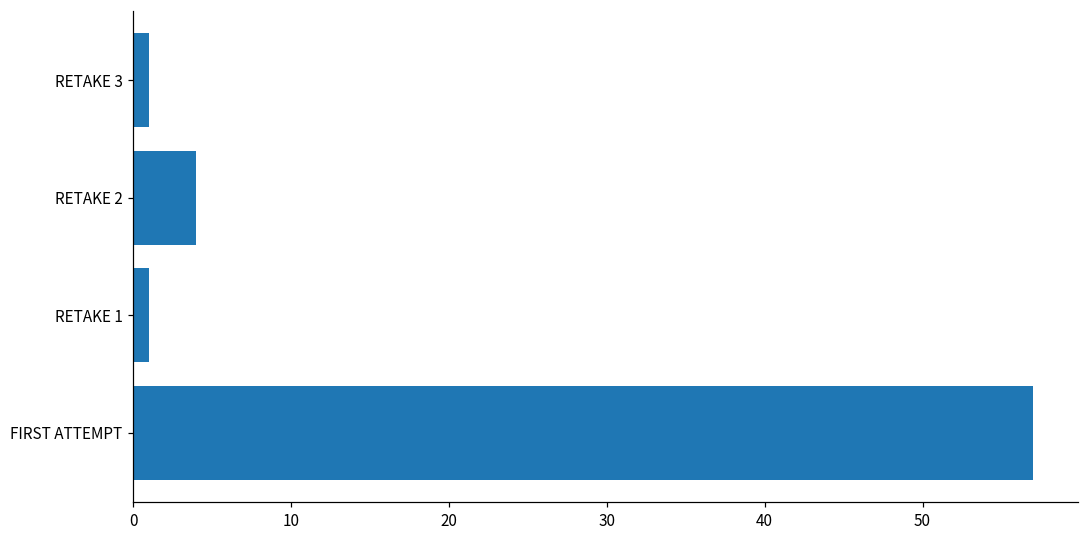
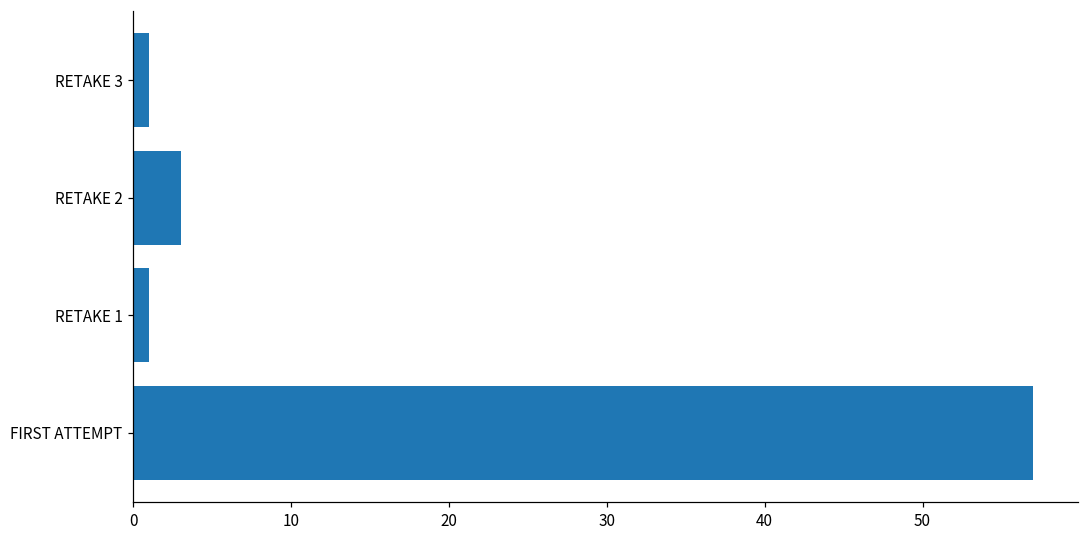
  {
    "RETAKE 3": 1,
-   "RETAKE 2": 4,
+   "RETAKE 2": 3,
    "RETAKE 1": 1,
    "FIRST ATTEMPT": 57
  }
